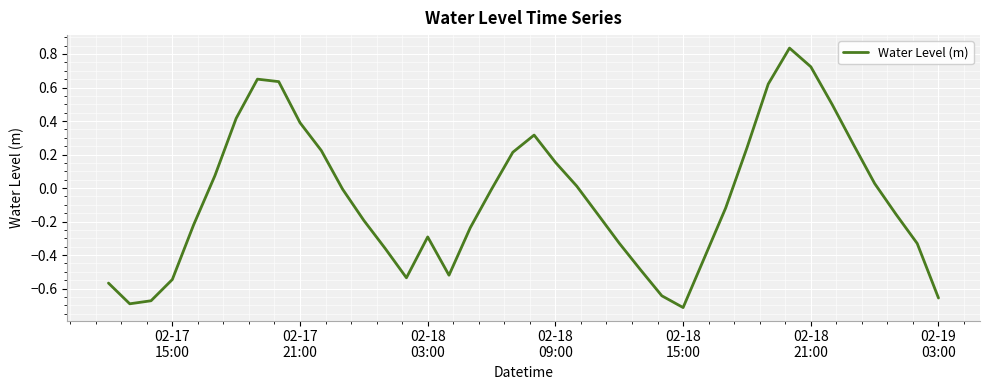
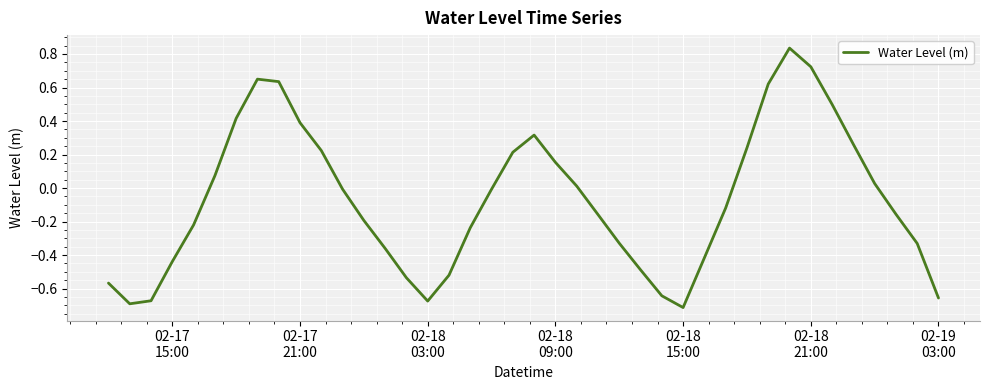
  {
-   "02-17 15:00": -0.55,
+   "02-17 15:00": -0.44,
    "02-17 21:00": 0.39,
-   "02-18 03:00": -0.29,
+   "02-18 03:00": -0.67,
    "02-18 09:00": 0.15,
    "02-18 15:00": -0.71,
    "02-18 21:00": 0.72,
    "02-19 03:00": -0.66
  }
